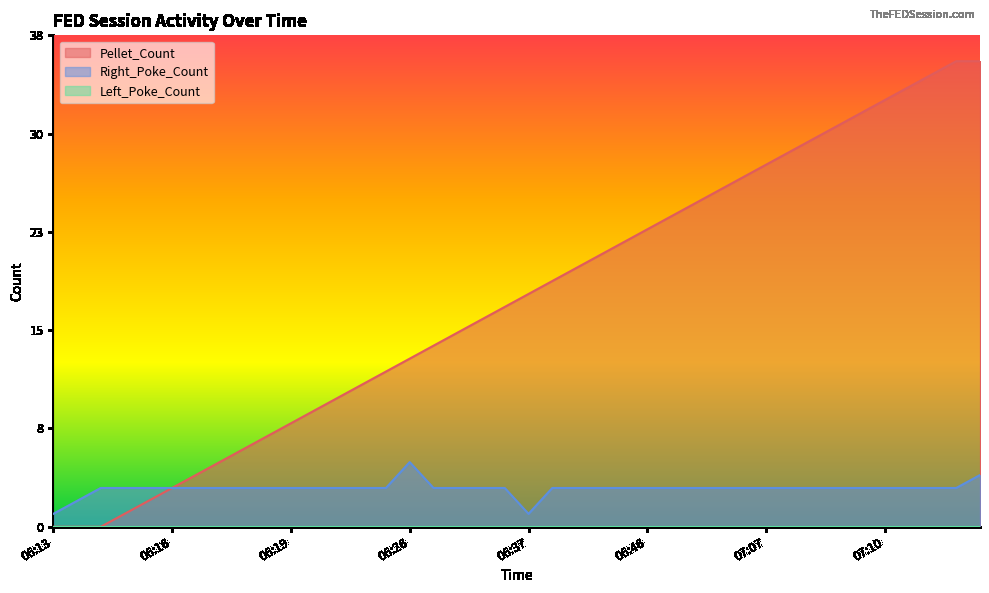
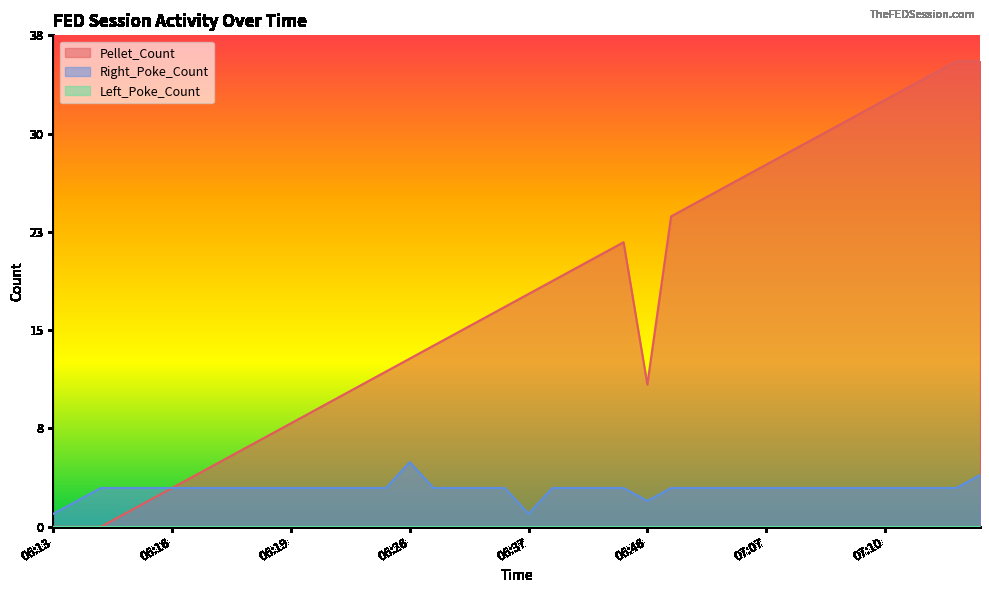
  {
    "Pellet_Count": {
      "06:26": 13,
      "06:37": 18,
-     "06:46": 23
+     "06:46": 11
    },
    "Right_Poke_Count": {
      "06:26": 5,
      "06:37": 1,
-     "06:46": 3
+     "06:46": 2
    },
    "Left_Poke_Count": {
      "06:26": 0,
      "06:37": 0,
      "06:46": 0
    }
  }
